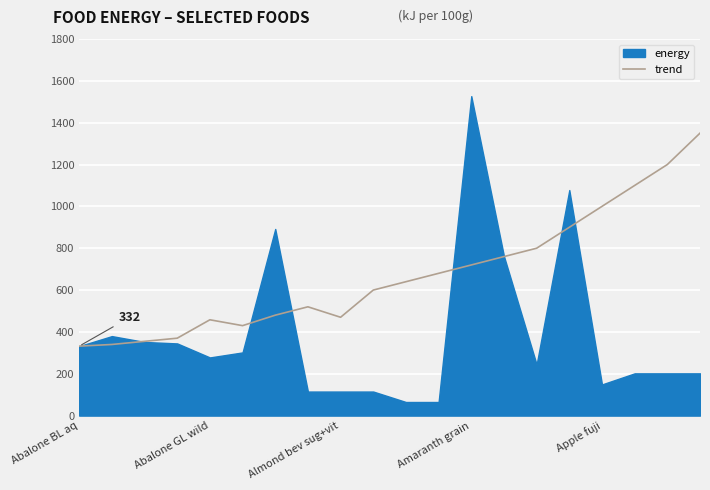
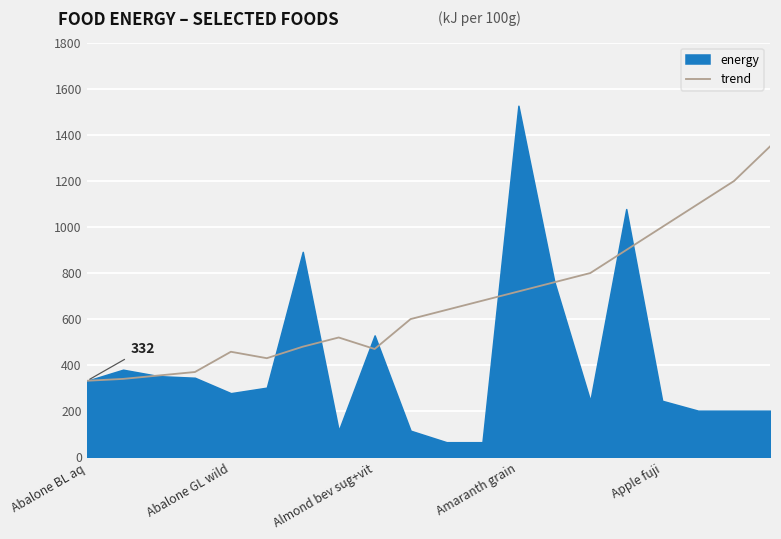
  {
    "trend": {
      "Abalone GL wild": 460,
      "Almond bev sug+vit": 470,
      "Amaranth grain": 720,
      "Apple fuji": 1000
    },
    "energy": {
      "Abalone GL wild": 280,
-     "Almond bev sug+vit": 120,
+     "Almond bev sug+vit": 530,
      "Amaranth grain": 1530,
-     "Apple fuji": 150
+     "Apple fuji": 250
    }
  }
